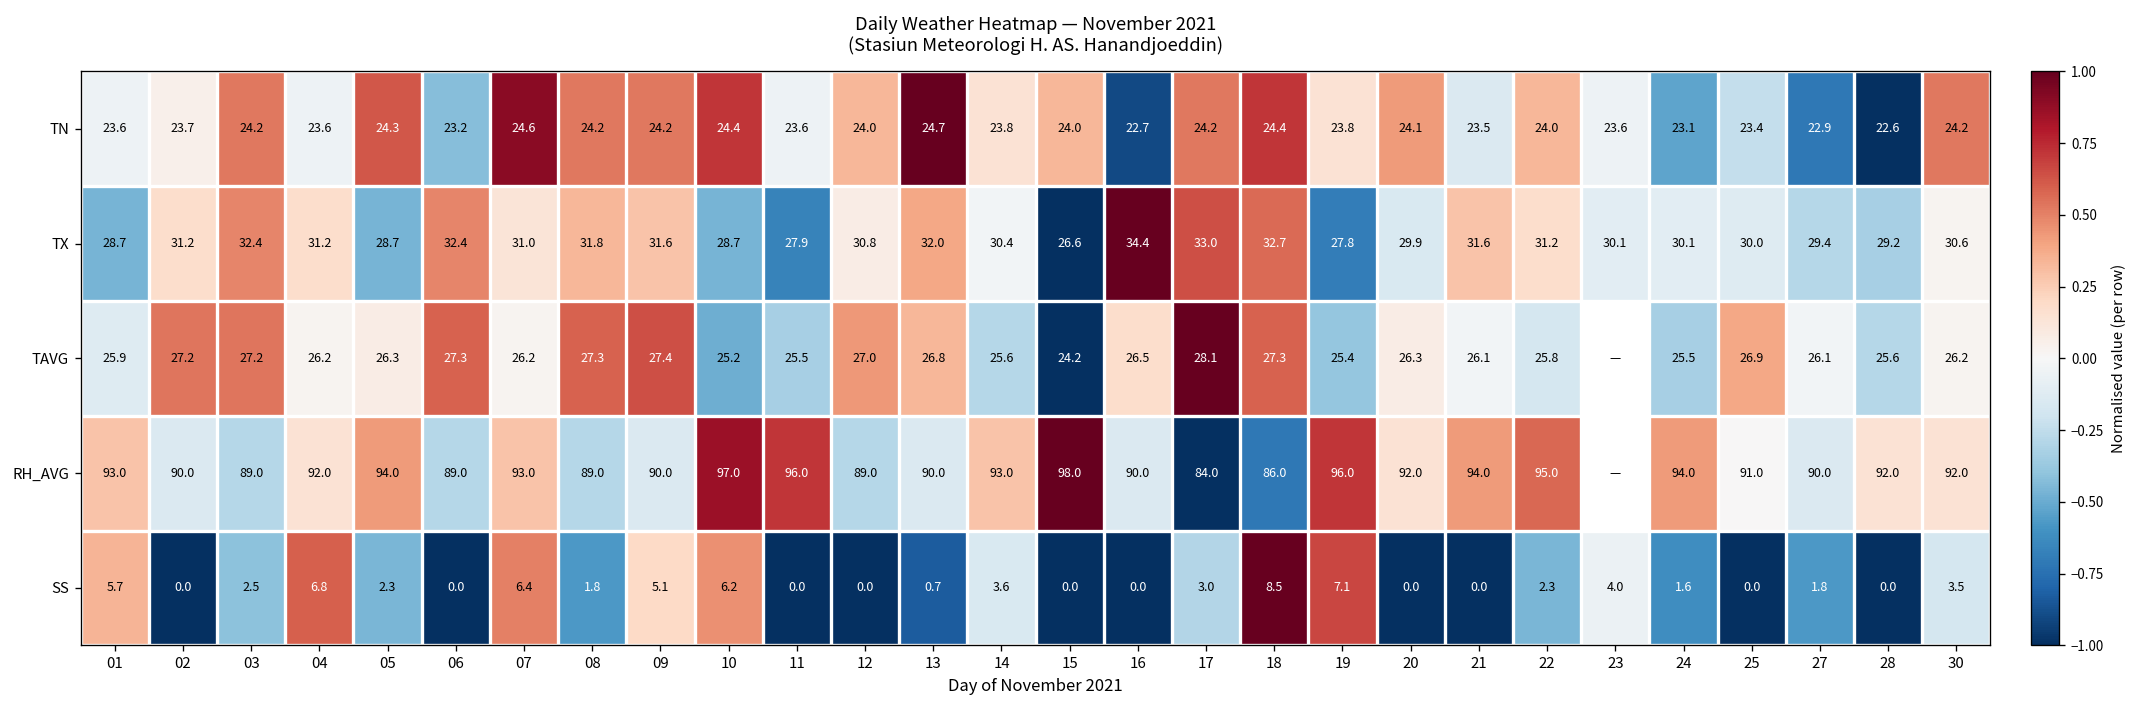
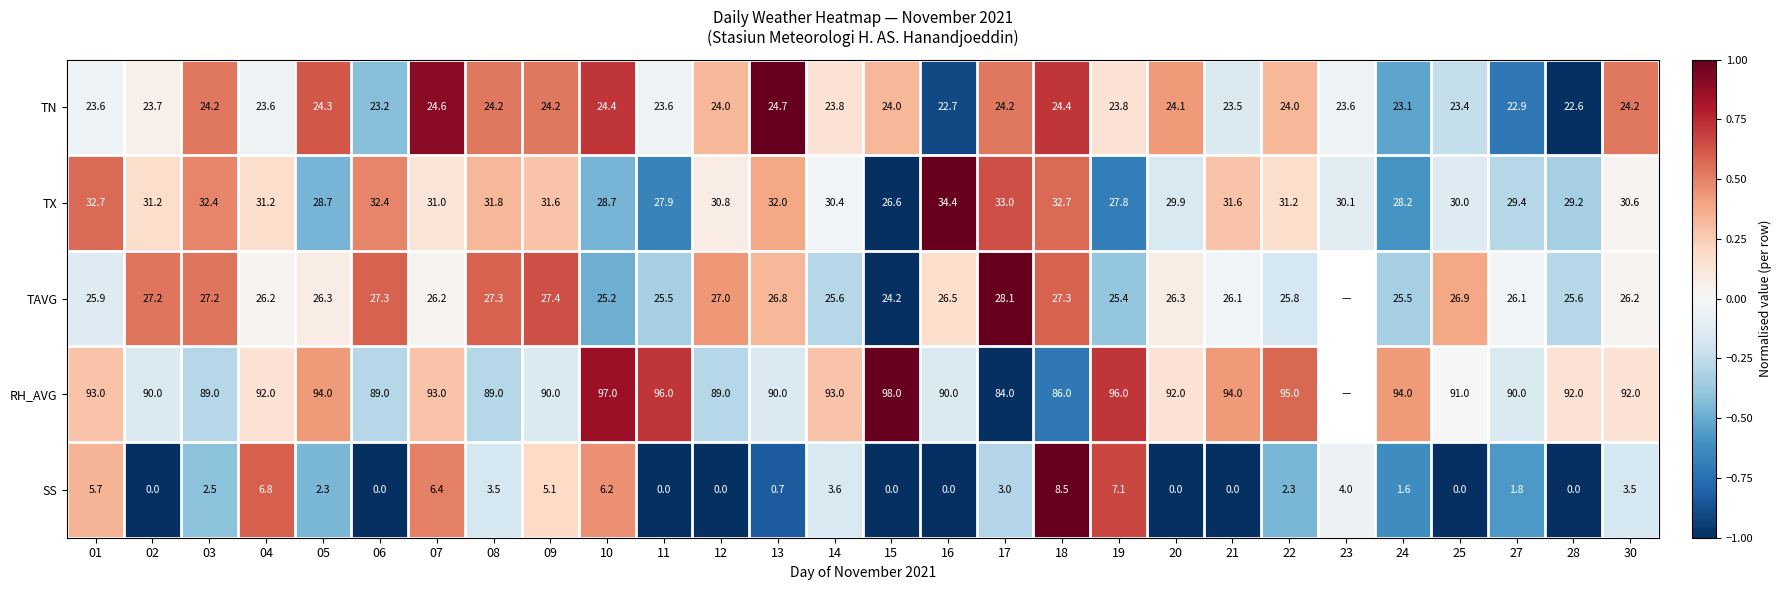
  {
    "TN": {
      "01": 23.6,
      "02": 23.7,
      "03": 24.2,
      "04": 23.6,
      "05": 24.3,
      "06": 23.2,
      "07": 24.6,
      "08": 24.2,
      "09": 24.2,
      "10": 24.4,
      "11": 23.6,
      "12": 24.0,
      "13": 24.7,
      "14": 23.8,
      "15": 24.0,
      "16": 22.7,
      "17": 24.2,
      "18": 24.4,
      "19": 23.8,
      "20": 24.1,
      "21": 23.5,
      "22": 24.0,
      "23": 23.6,
      "24": 23.1,
      "25": 23.4,
      "27": 22.9,
      "28": 22.6,
      "30": 24.2
    },
    "TX": {
-     "01": 28.7,
+     "01": 32.7,
      "02": 31.2,
      "03": 32.4,
      "04": 31.2,
      "05": 28.7,
      "06": 32.4,
      "07": 31.0,
      "08": 31.8,
      "09": 31.6,
      "10": 28.7,
      "11": 27.9,
      "12": 30.8,
      "13": 32.0,
      "14": 30.4,
      "15": 26.6,
      "16": 34.4,
      "17": 33.0,
      "18": 32.7,
      "19": 27.8,
      "20": 29.9,
      "21": 31.6,
      "22": 31.2,
      "23": 30.1,
-     "24": 30.1,
+     "24": 28.2,
      "25": 30.0,
      "27": 29.4,
      "28": 29.2,
      "30": 30.6
    },
    "TAVG": {
      "01": 25.9,
      "02": 27.2,
      "03": 27.2,
      "04": 26.2,
      "05": 26.3,
      "06": 27.3,
      "07": 26.2,
      "08": 27.3,
      "09": 27.4,
      "10": 25.2,
      "11": 25.5,
      "12": 27.0,
      "13": 26.8,
      "14": 25.6,
      "15": 24.2,
      "16": 26.5,
      "17": 28.1,
      "18": 27.3,
      "19": 25.4,
      "20": 26.3,
      "21": 26.1,
      "22": 25.8,
      "24": 25.5,
      "25": 26.9,
      "27": 26.1,
      "28": 25.6,
      "30": 26.2
    },
    "RH_AVG": {
      "01": 93.0,
      "02": 90.0,
      "03": 89.0,
      "04": 92.0,
      "05": 94.0,
      "06": 89.0,
      "07": 93.0,
      "08": 89.0,
      "09": 90.0,
      "10": 97.0,
      "11": 96.0,
      "12": 89.0,
      "13": 90.0,
      "14": 93.0,
      "15": 98.0,
      "16": 90.0,
      "17": 84.0,
      "18": 86.0,
      "19": 96.0,
      "20": 92.0,
      "21": 94.0,
      "22": 95.0,
      "24": 94.0,
      "25": 91.0,
      "27": 90.0,
      "28": 92.0,
      "30": 92.0
    },
    "SS": {
      "01": 5.7,
      "02": 0.0,
      "03": 2.5,
      "04": 6.8,
      "05": 2.3,
      "06": 0.0,
      "07": 6.4,
-     "08": 1.8,
+     "08": 3.5,
      "09": 5.1,
      "10": 6.2,
      "11": 0.0,
      "12": 0.0,
      "13": 0.7,
      "14": 3.6,
      "15": 0.0,
      "16": 0.0,
      "17": 3.0,
      "18": 8.5,
      "19": 7.1,
      "20": 0.0,
      "21": 0.0,
      "22": 2.3,
      "23": 4.0,
      "24": 1.6,
      "25": 0.0,
      "27": 1.8,
      "28": 0.0,
      "30": 3.5
    }
  }
